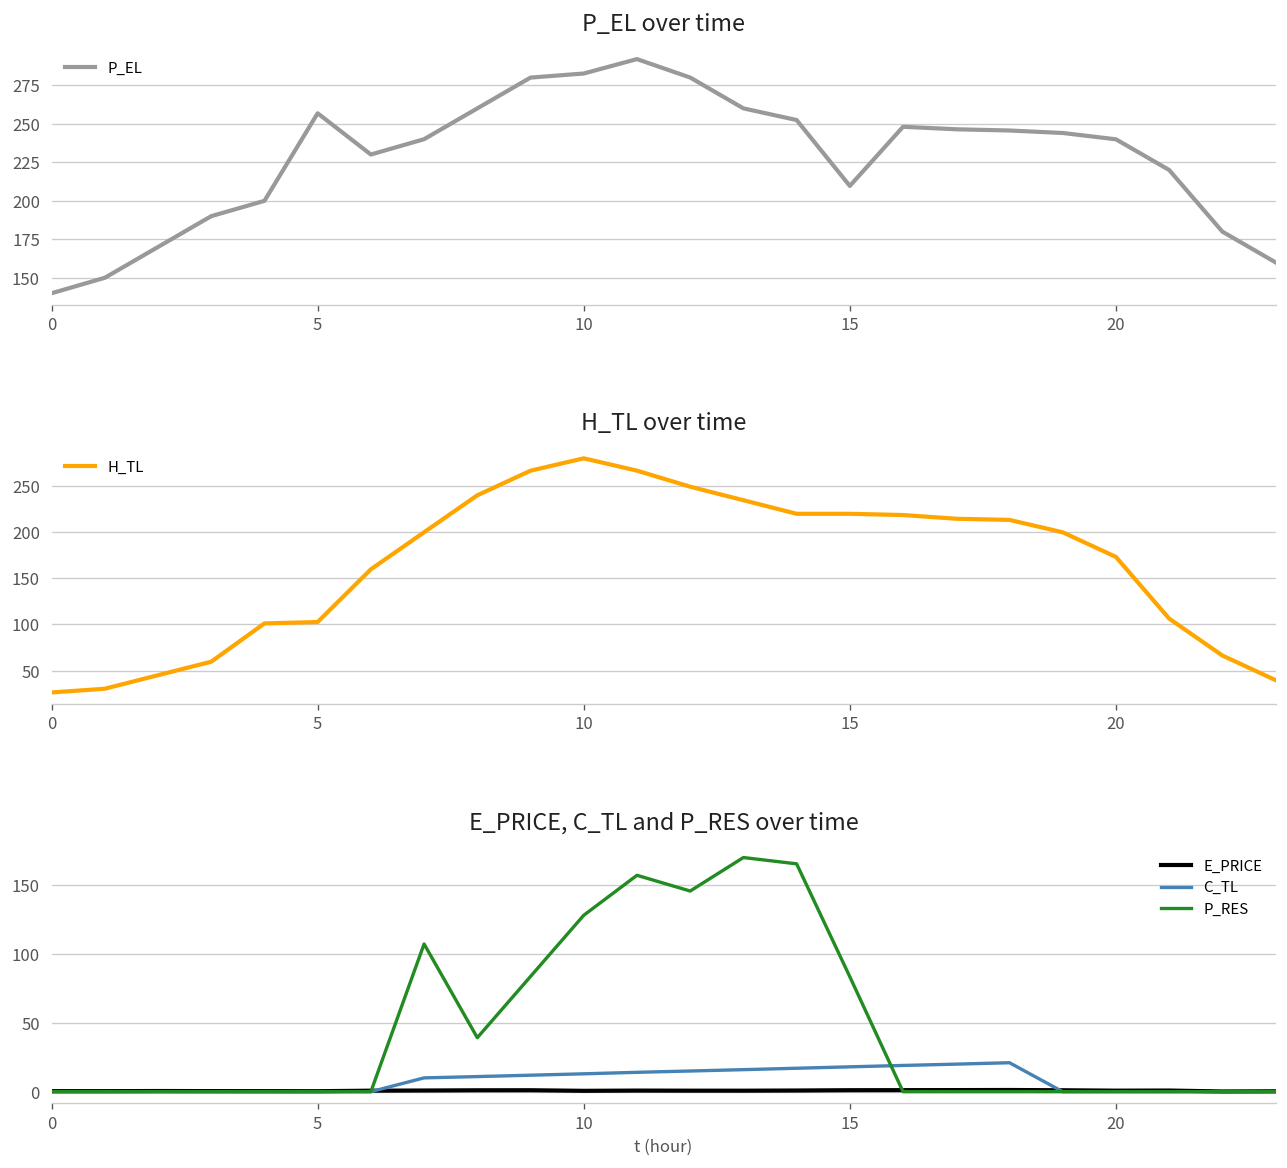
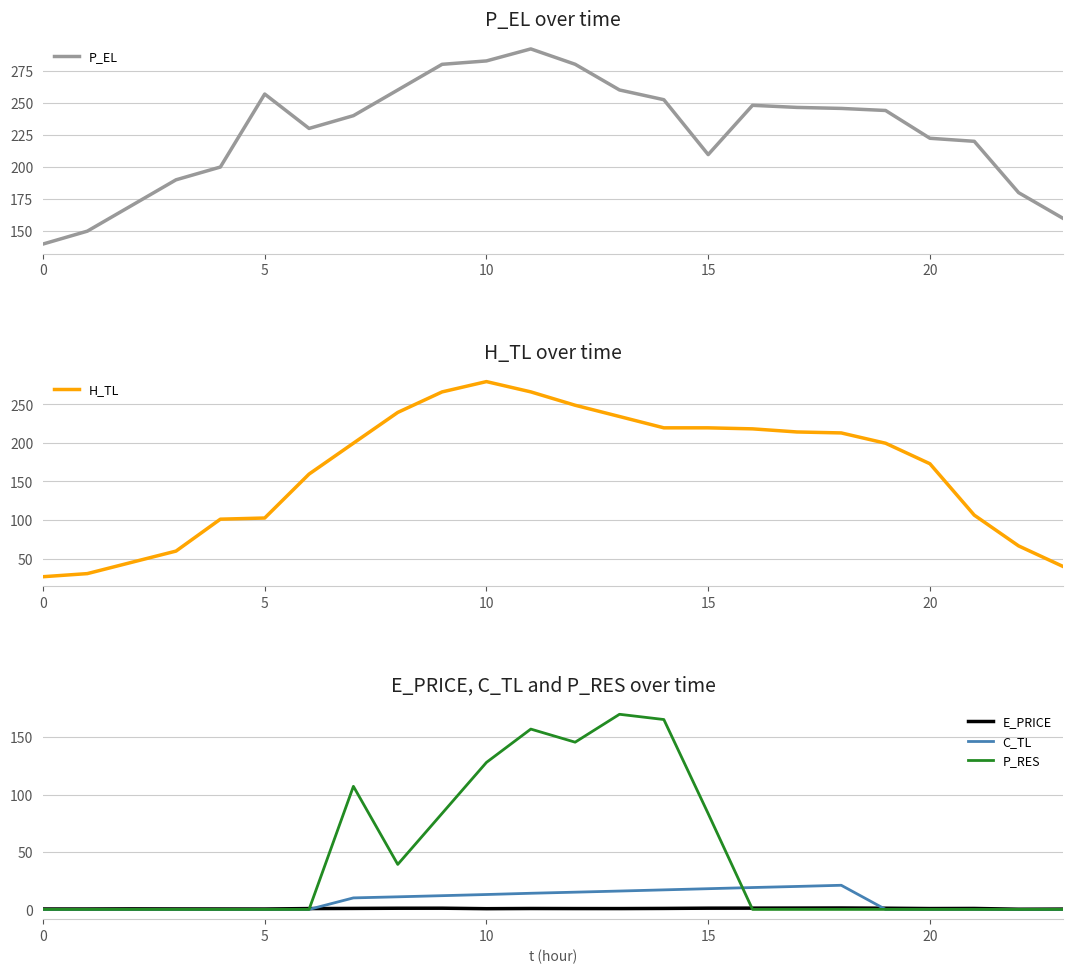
  {
    "P_EL over time": {
      "0": 140,
      "5": 257,
      "10": 283,
      "15": 210,
-     "20": 240
+     "20": 222
    },
    "H_TL over time": {
      "0": 30,
      "5": 100,
      "10": 280,
      "15": 220,
      "20": 170
    },
    "E_PRICE, C_TL and P_RES over time": {
      "E_PRICE": {
        "10": 1,
        "15": 1
      },
      "C_TL": {
        "10": 13,
        "15": 18
      },
      "P_RES": {
        "10": 128,
        "15": 83
      }
    }
  }
